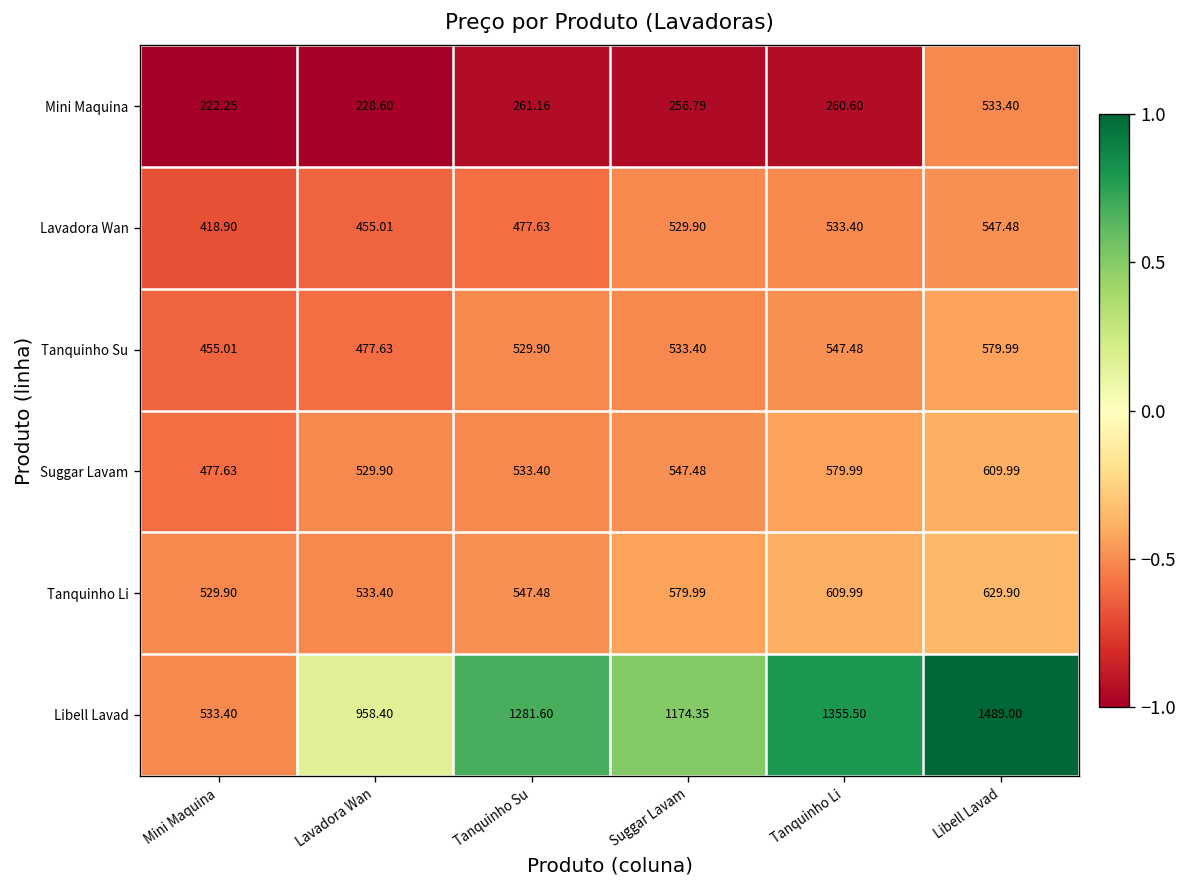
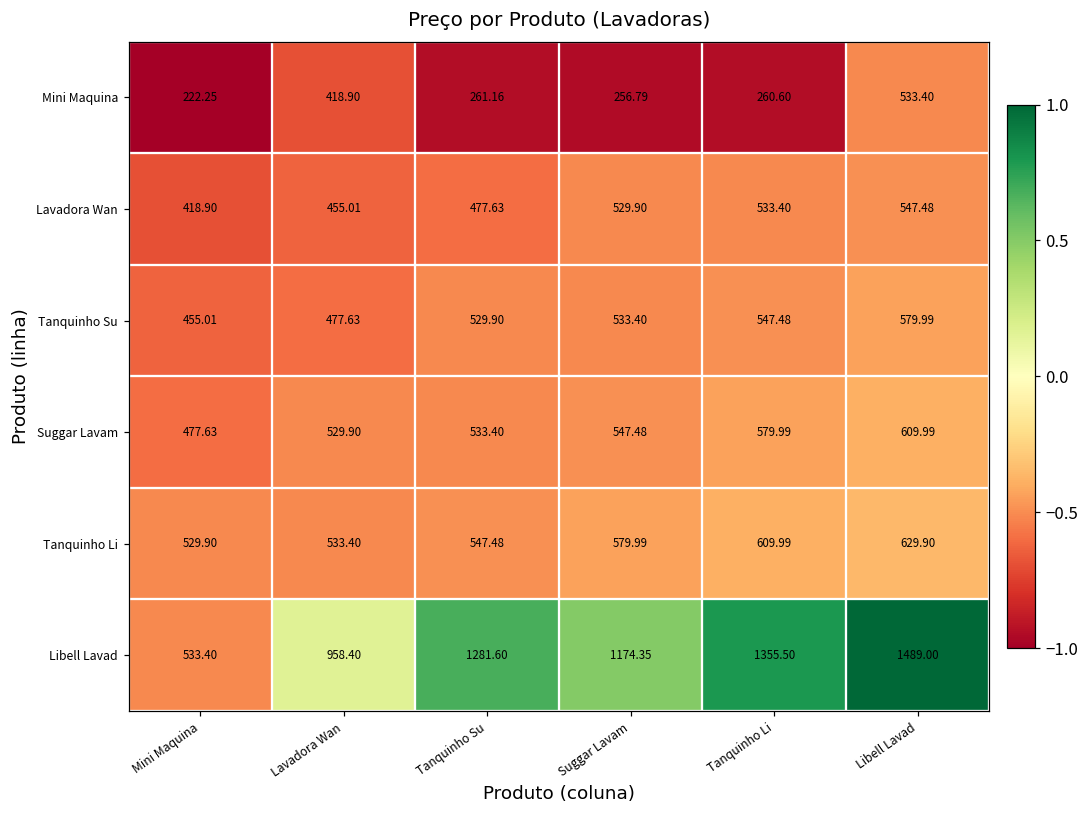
  {
    "Mini Maquina": {
      "Mini Maquina": 222.25,
-     "Lavadora Wan": 228.60,
+     "Lavadora Wan": 418.90,
      "Tanquinho Su": 261.16,
      "Suggar Lavam": 256.79,
      "Tanquinho Li": 260.60,
      "Libell Lavad": 533.40
    },
    "Lavadora Wan": {
      "Mini Maquina": 418.90,
      "Lavadora Wan": 455.01,
      "Tanquinho Su": 477.63,
      "Suggar Lavam": 529.90,
      "Tanquinho Li": 533.40,
      "Libell Lavad": 547.48
    },
    "Tanquinho Su": {
      "Mini Maquina": 455.01,
      "Lavadora Wan": 477.63,
      "Tanquinho Su": 529.90,
      "Suggar Lavam": 533.40,
      "Tanquinho Li": 547.48,
      "Libell Lavad": 579.99
    },
    "Suggar Lavam": {
      "Mini Maquina": 477.63,
      "Lavadora Wan": 529.90,
      "Tanquinho Su": 533.40,
      "Suggar Lavam": 547.48,
      "Tanquinho Li": 579.99,
      "Libell Lavad": 609.99
    },
    "Tanquinho Li": {
      "Mini Maquina": 529.90,
      "Lavadora Wan": 533.40,
      "Tanquinho Su": 547.48,
      "Suggar Lavam": 579.99,
      "Tanquinho Li": 609.99,
      "Libell Lavad": 629.90
    },
    "Libell Lavad": {
      "Mini Maquina": 533.40,
      "Lavadora Wan": 958.40,
      "Tanquinho Su": 1281.60,
      "Suggar Lavam": 1174.35,
      "Tanquinho Li": 1355.50,
      "Libell Lavad": 1489.00
    }
  }
